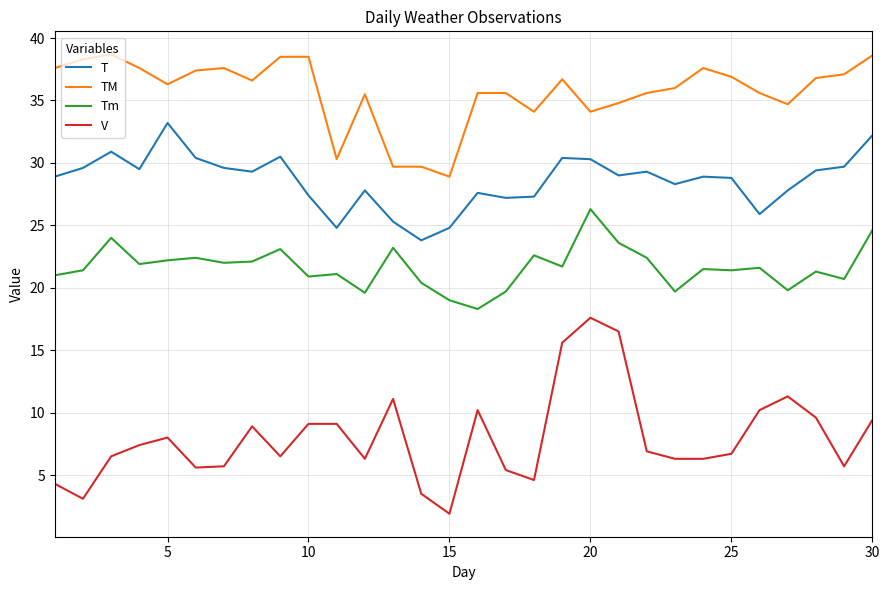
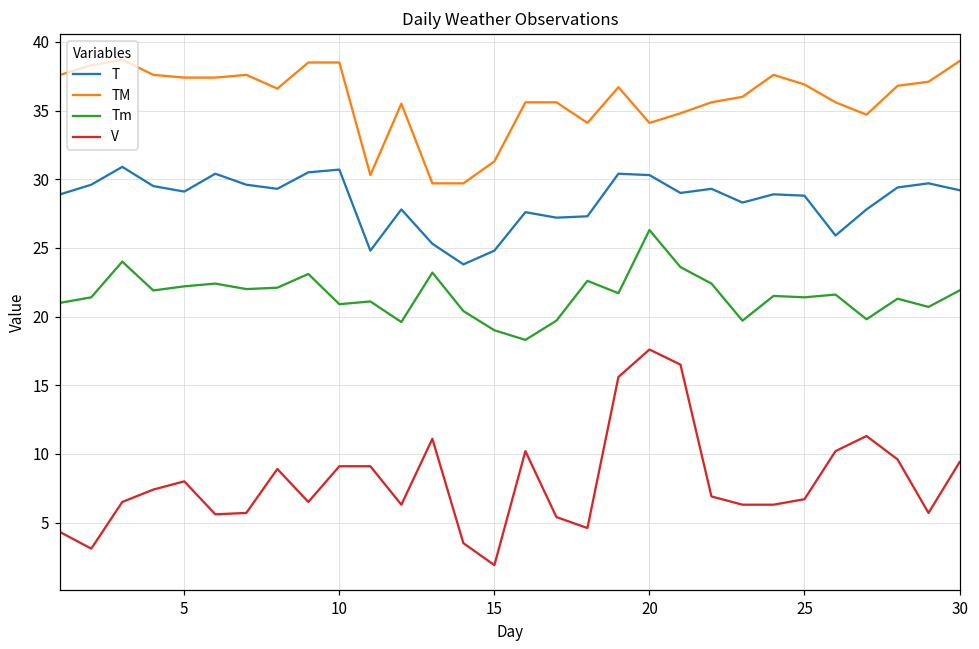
  {
    "T": {
-     "5": 33.2,
-     "10": 27.4,
+     "5": 29.1,
+     "10": 30.7,
      "15": 24.8,
      "20": 30.3,
      "25": 28.8,
-     "30": 32.2
+     "30": 29.2
    },
    "TM": {
-     "5": 36.3,
+     "5": 37.4,
      "10": 38.5,
-     "15": 28.9,
+     "15": 31.3,
      "20": 34.1,
      "25": 36.9,
      "30": 38.6
    },
    "Tm": {
      "5": 22.2,
      "10": 20.9,
      "15": 19.0,
      "20": 26.3,
      "25": 21.4,
-     "30": 24.6
+     "30": 21.9
    },
    "V": {
      "5": 8.0,
      "10": 9.1,
      "15": 1.9,
      "20": 17.6,
      "25": 6.7,
      "30": 9.4
    }
  }
